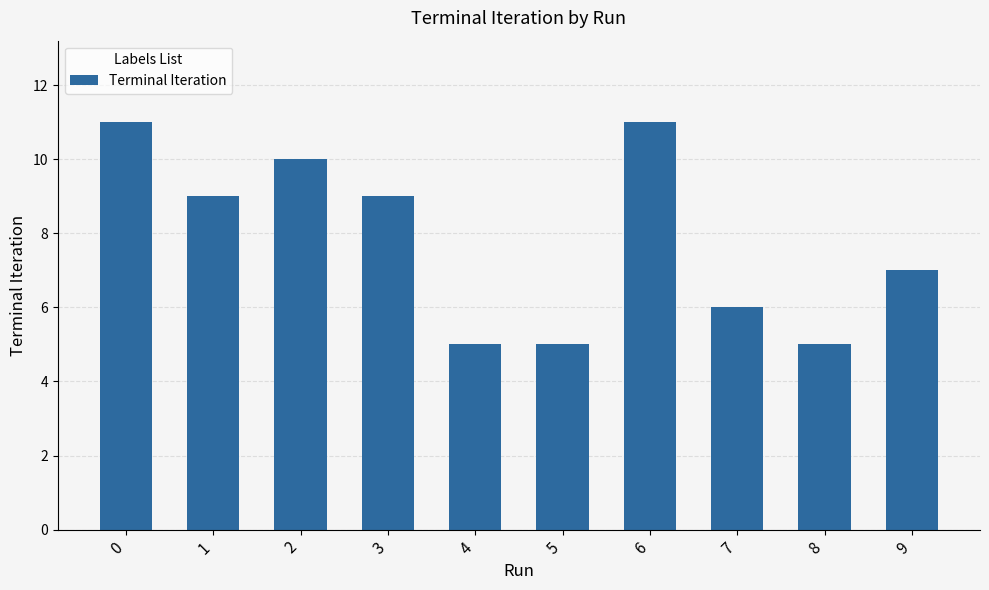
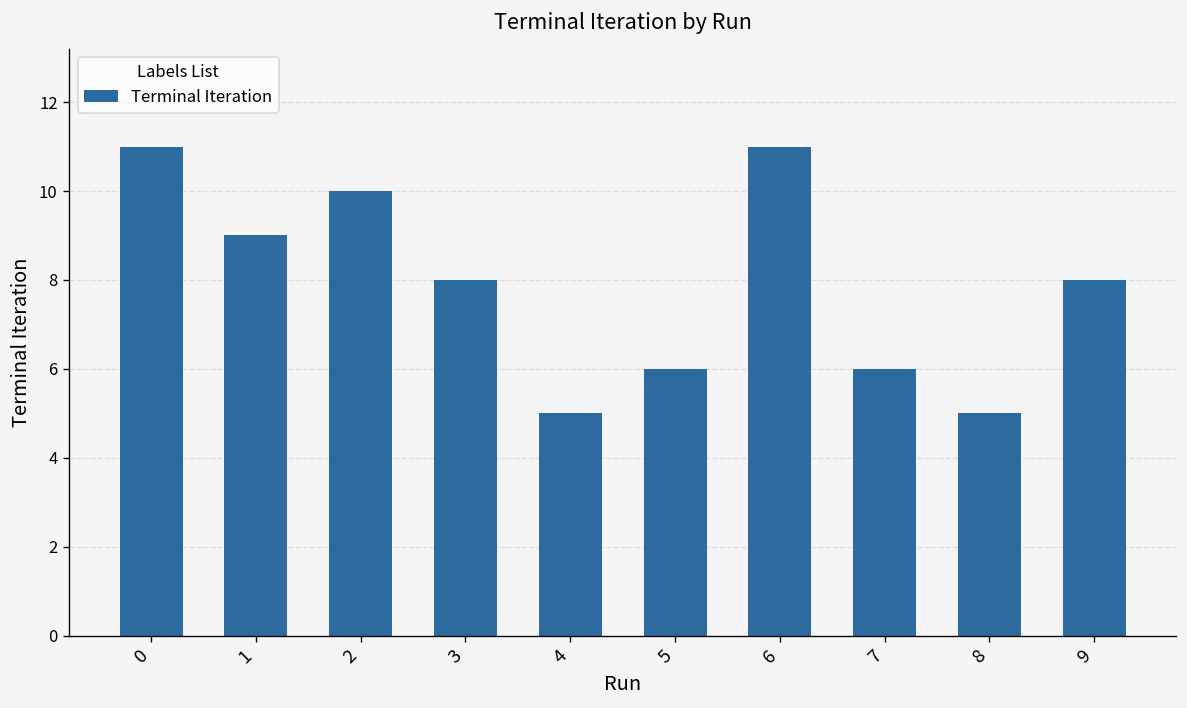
  {
    "0": 11,
    "1": 9,
    "2": 10,
-   "3": 9,
+   "3": 8,
    "4": 5,
-   "5": 5,
+   "5": 6,
    "6": 11,
    "7": 6,
    "8": 5,
-   "9": 7
+   "9": 8
  }
